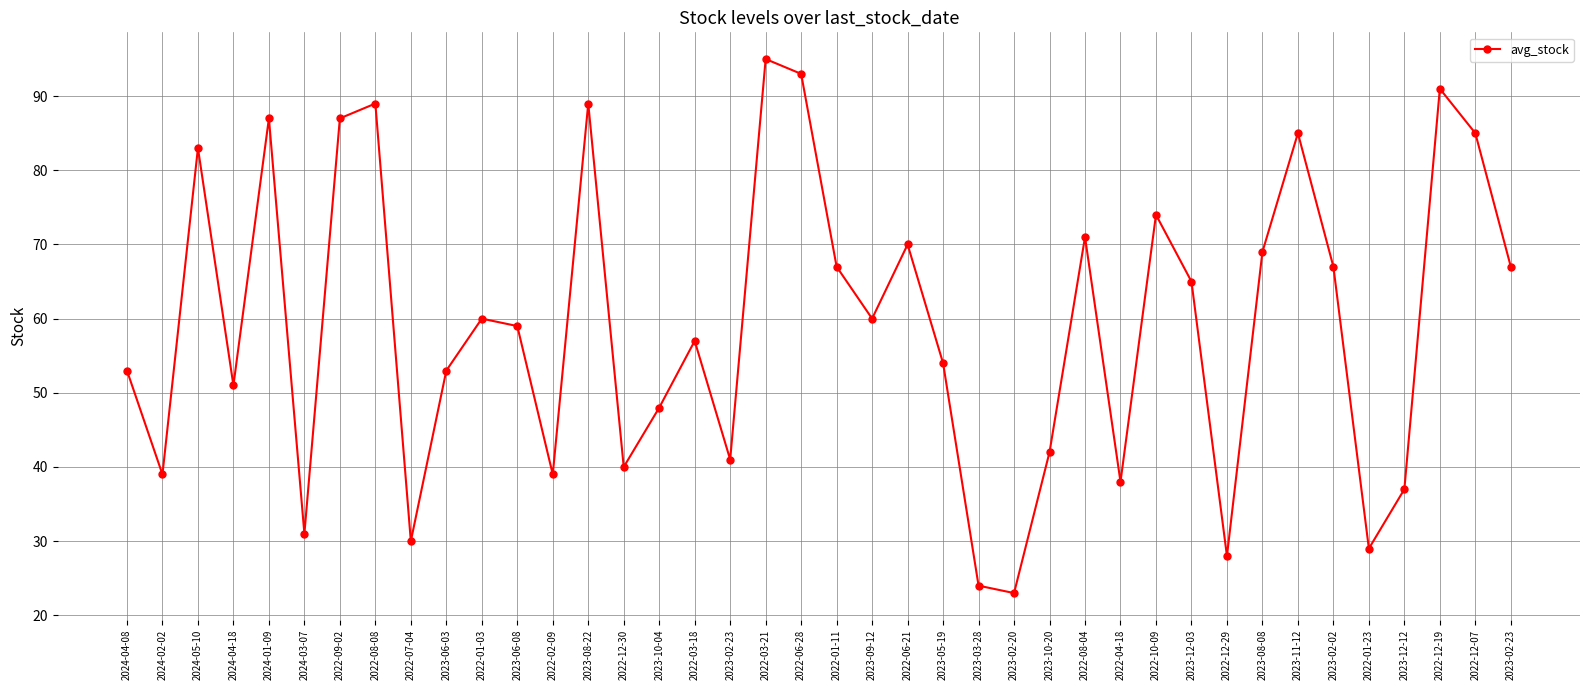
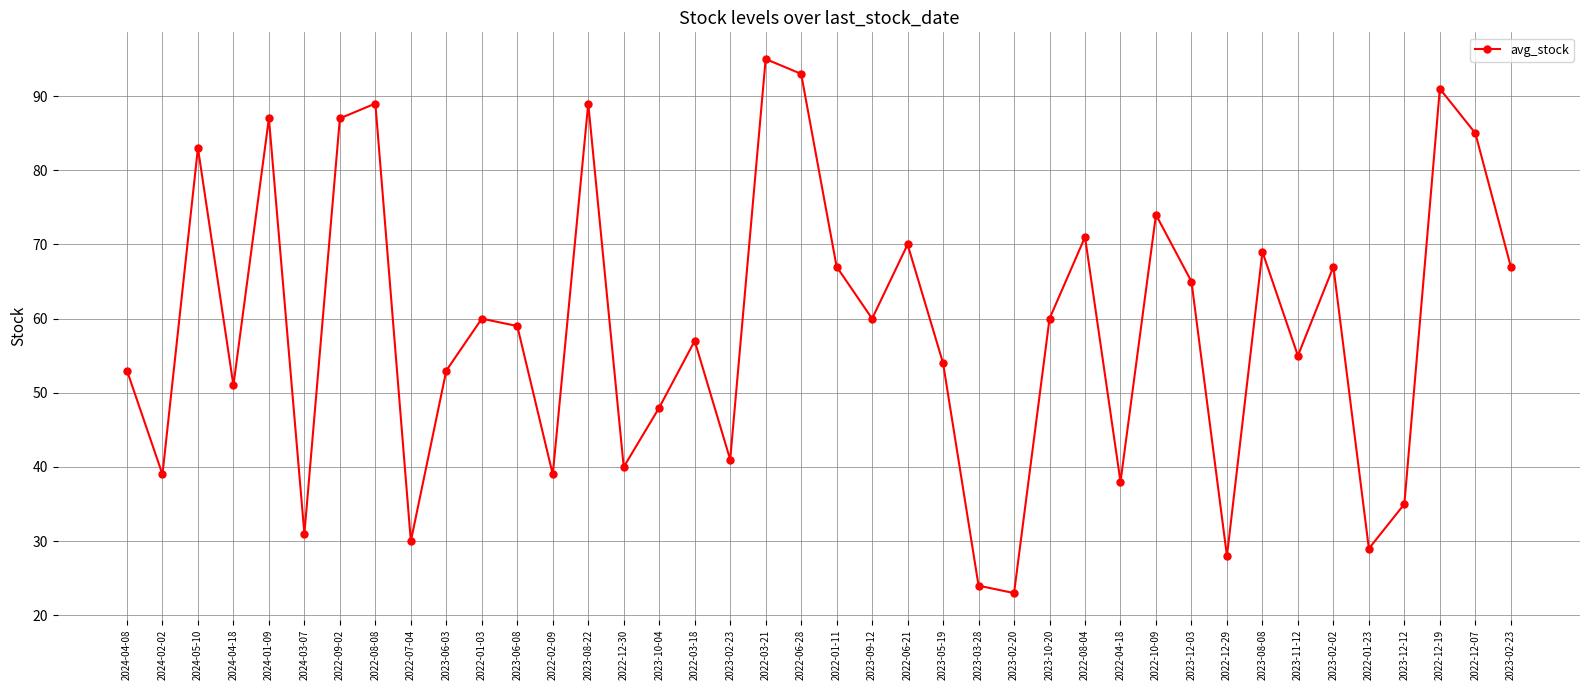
  {
    "2024-04-08": 53,
    "2024-02-02": 39,
    "2024-05-10": 83,
    "2024-04-18": 51,
    "2024-01-09": 87,
    "2024-03-07": 31,
    "2022-09-02": 87,
    "2022-08-08": 89,
    "2022-07-04": 30,
    "2023-06-03": 53,
    "2022-01-03": 60,
    "2023-06-08": 59,
    "2022-02-09": 39,
    "2023-08-22": 89,
    "2022-12-30": 40,
    "2023-10-04": 48,
    "2022-03-18": 57,
    "2022-03-21": 95,
    "2022-06-28": 93,
    "2022-01-11": 67,
    "2023-09-12": 60,
    "2022-06-21": 70,
    "2023-05-19": 54,
    "2023-03-28": 24,
    "2023-02-20": 23,
-   "2023-10-20": 42,
+   "2023-10-20": 60,
    "2022-08-04": 71,
    "2022-04-18": 38,
    "2022-10-09": 74,
    "2023-12-03": 65,
    "2022-12-29": 28,
    "2023-08-08": 69,
-   "2023-11-12": 85,
+   "2023-11-12": 55,
    "2023-02-02": 67,
    "2022-01-23": 29,
-   "2023-12-12": 37,
+   "2023-12-12": 35,
    "2022-12-19": 91,
    "2022-12-07": 85
  }
